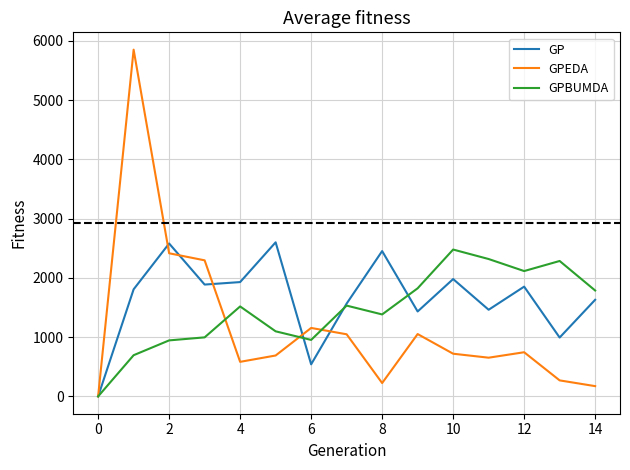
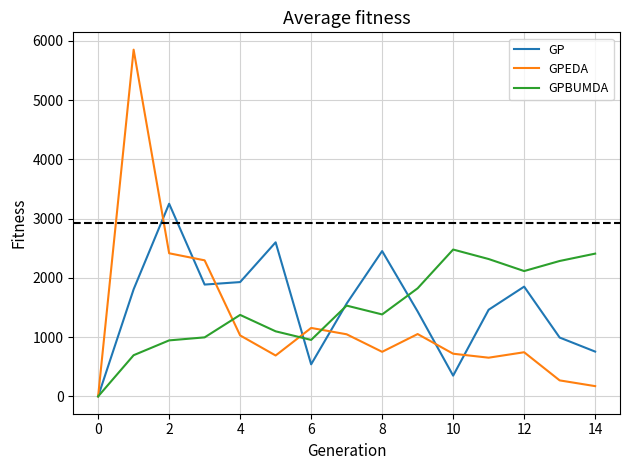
  {
    "GP": {
-     "2": 2600,
+     "2": 3300,
      "4": 1900,
      "6": 500,
      "8": 2500,
-     "10": 2000,
+     "10": 400,
      "12": 1900,
-     "14": 1600
+     "14": 800
    },
    "GPEDA": {
      "2": 2400,
-     "4": 600,
+     "4": 1000,
      "6": 1200,
-     "8": 200,
+     "8": 800,
      "10": 700,
      "12": 700,
      "14": 200
    },
    "GPBUMDA": {
      "2": 900,
-     "4": 1500,
+     "4": 1400,
      "6": 1000,
      "8": 1400,
      "10": 2500,
      "12": 2100,
-     "14": 1800
+     "14": 2400
    }
  }
